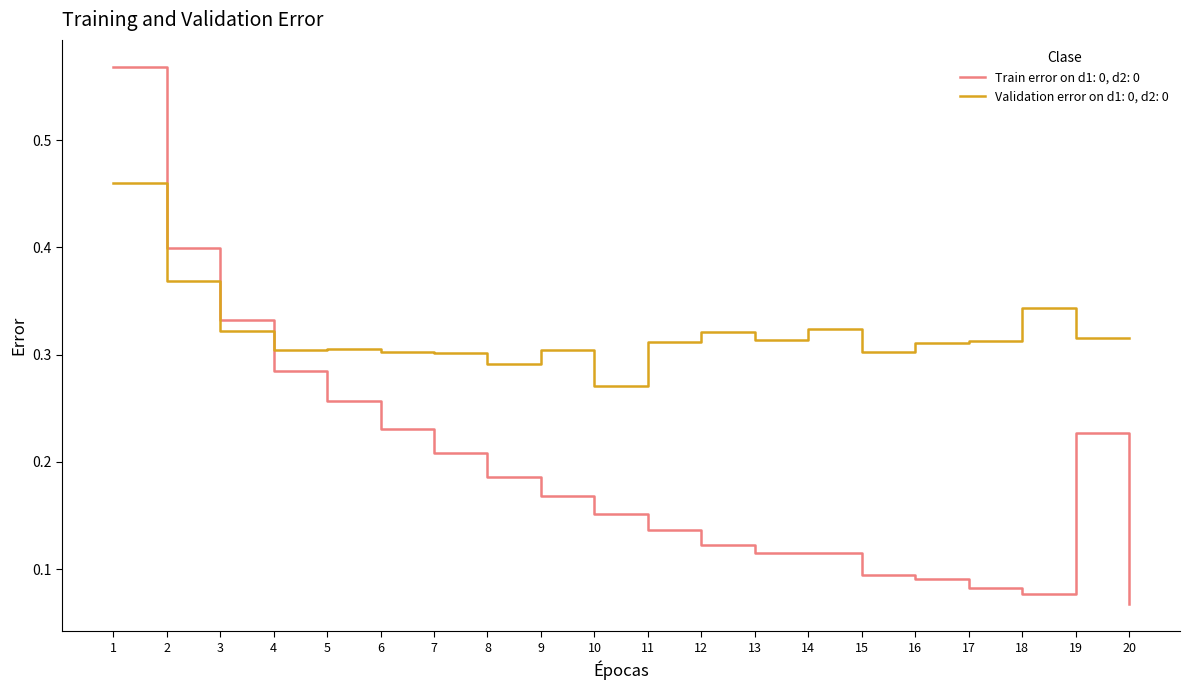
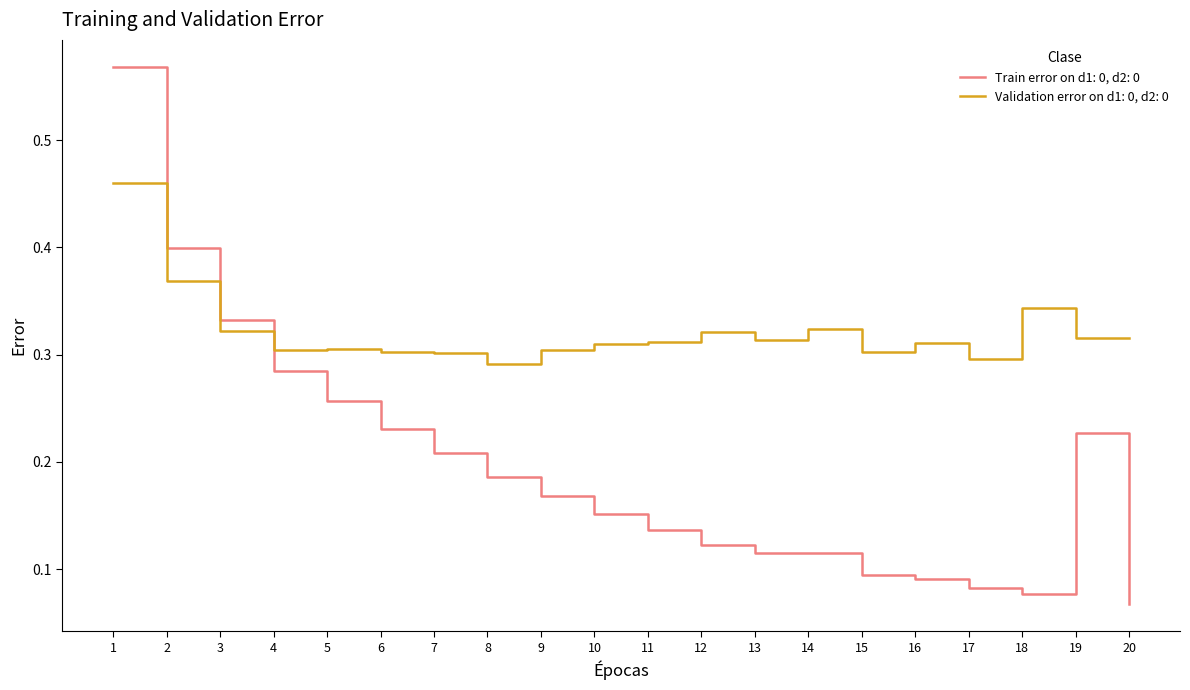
  {
    "Train error on d1: 0, d2: 0": {
      "1": 0.569,
      "2": 0.400,
      "3": 0.332,
      "4": 0.285,
      "5": 0.257,
      "6": 0.231,
      "7": 0.208,
      "8": 0.186,
      "9": 0.168,
      "10": 0.151,
      "11": 0.136,
      "12": 0.123,
      "13": 0.115,
      "14": 0.115,
      "15": 0.095,
      "16": 0.091,
      "17": 0.082,
      "18": 0.077,
      "19": 0.227,
      "20": 0.067
    },
    "Validation error on d1: 0, d2: 0": {
      "1": 0.460,
      "2": 0.368,
      "3": 0.322,
      "4": 0.304,
      "5": 0.305,
      "6": 0.303,
      "7": 0.302,
      "8": 0.291,
      "9": 0.304,
-     "10": 0.271,
+     "10": 0.310,
      "11": 0.312,
      "12": 0.321,
      "13": 0.313,
      "14": 0.324,
      "15": 0.303,
      "16": 0.311,
-     "17": 0.313,
+     "17": 0.296,
      "18": 0.343,
      "19": 0.315,
      "20": 0.316
    }
  }
